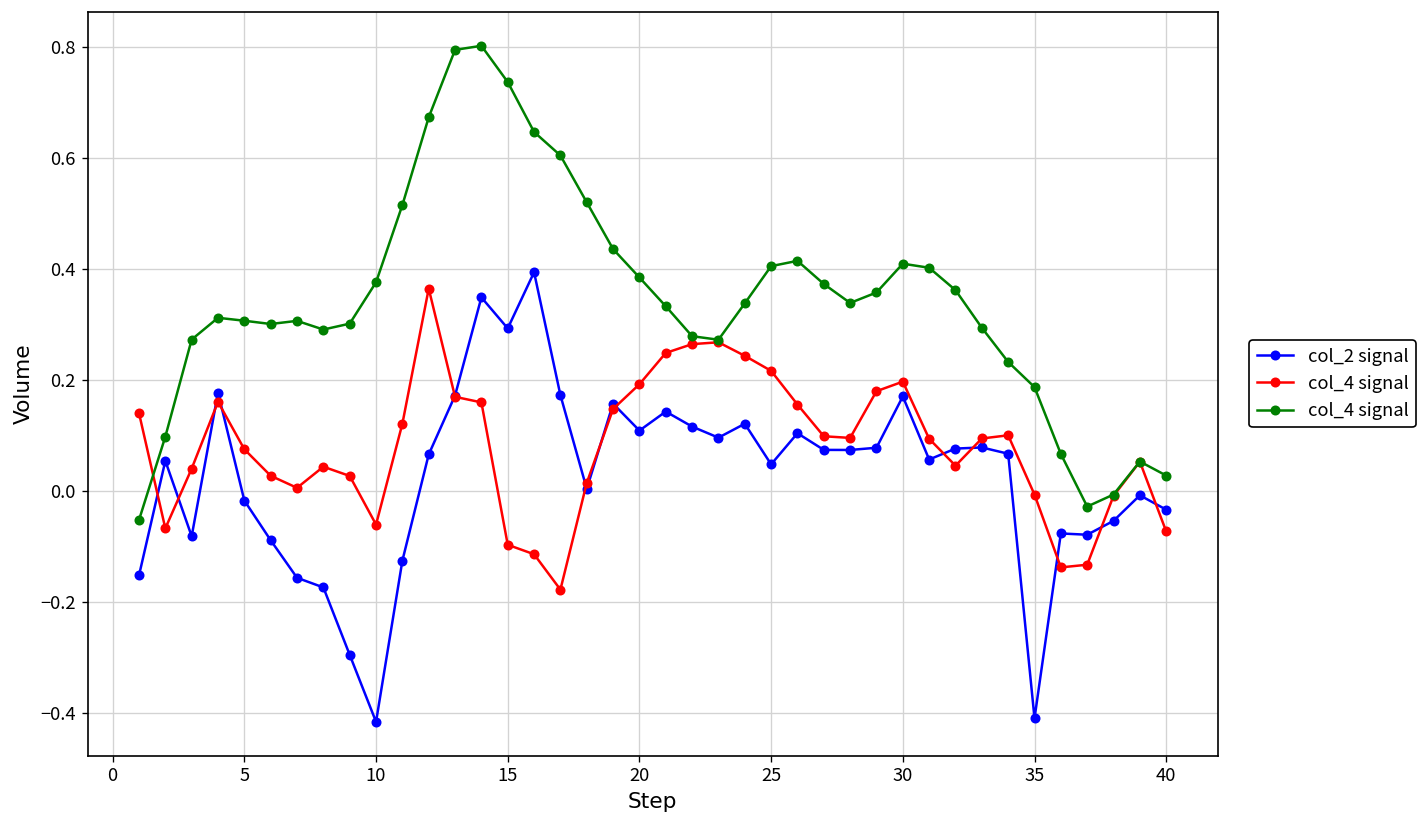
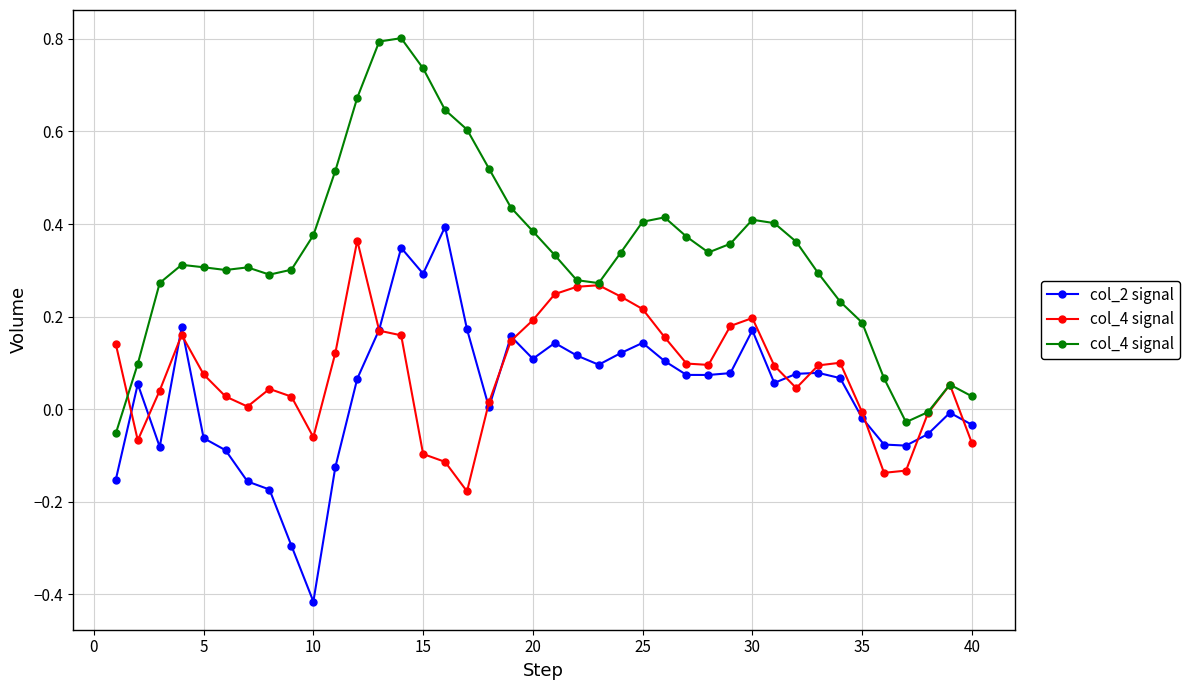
  {
    "col_2 signal": {
-     "5": -0.02,
+     "5": -0.06,
      "10": -0.42,
      "15": 0.29,
      "20": 0.11,
-     "25": 0.05,
+     "25": 0.14,
      "30": 0.17,
-     "35": -0.41,
+     "35": -0.02,
      "40": -0.03
    }
  }
